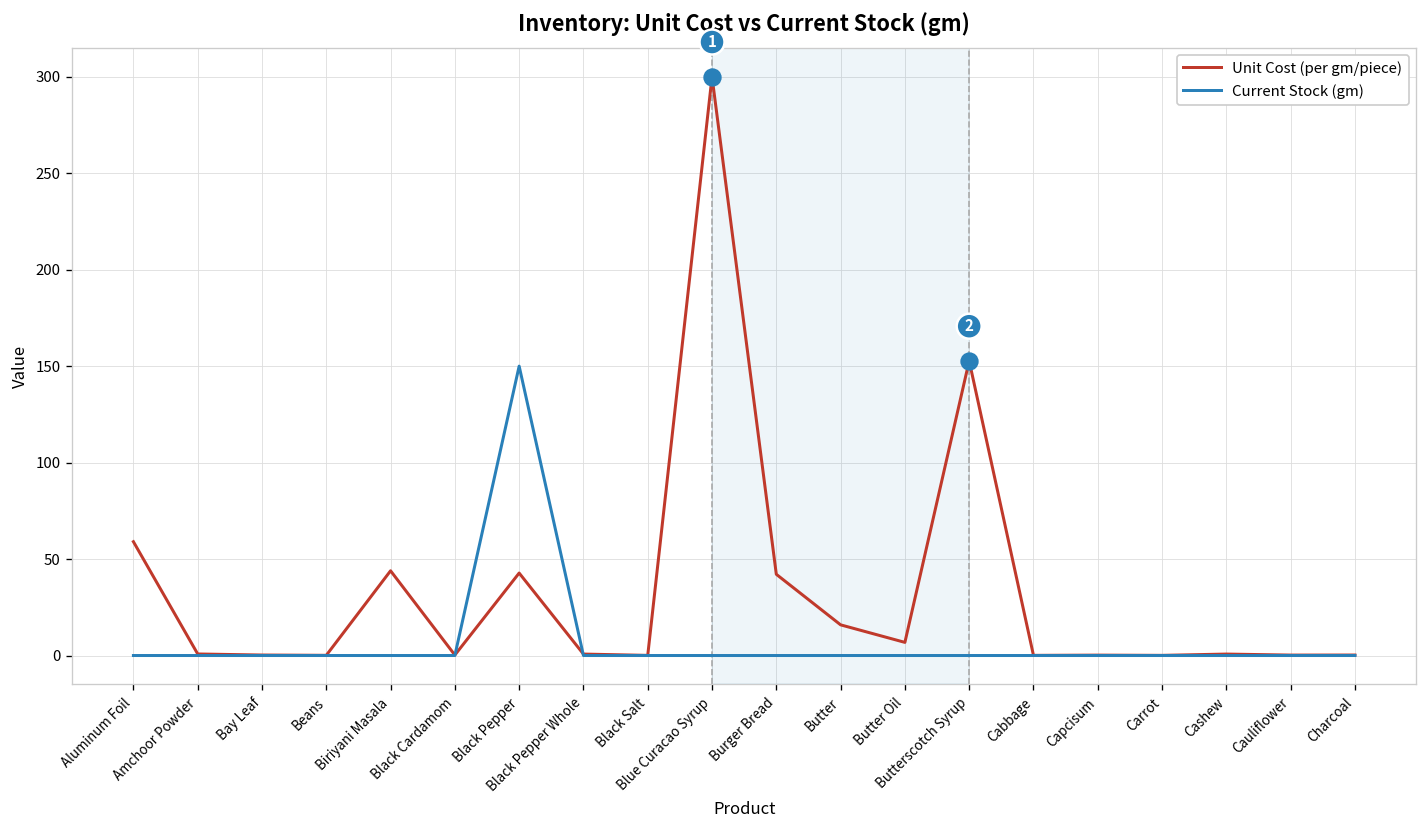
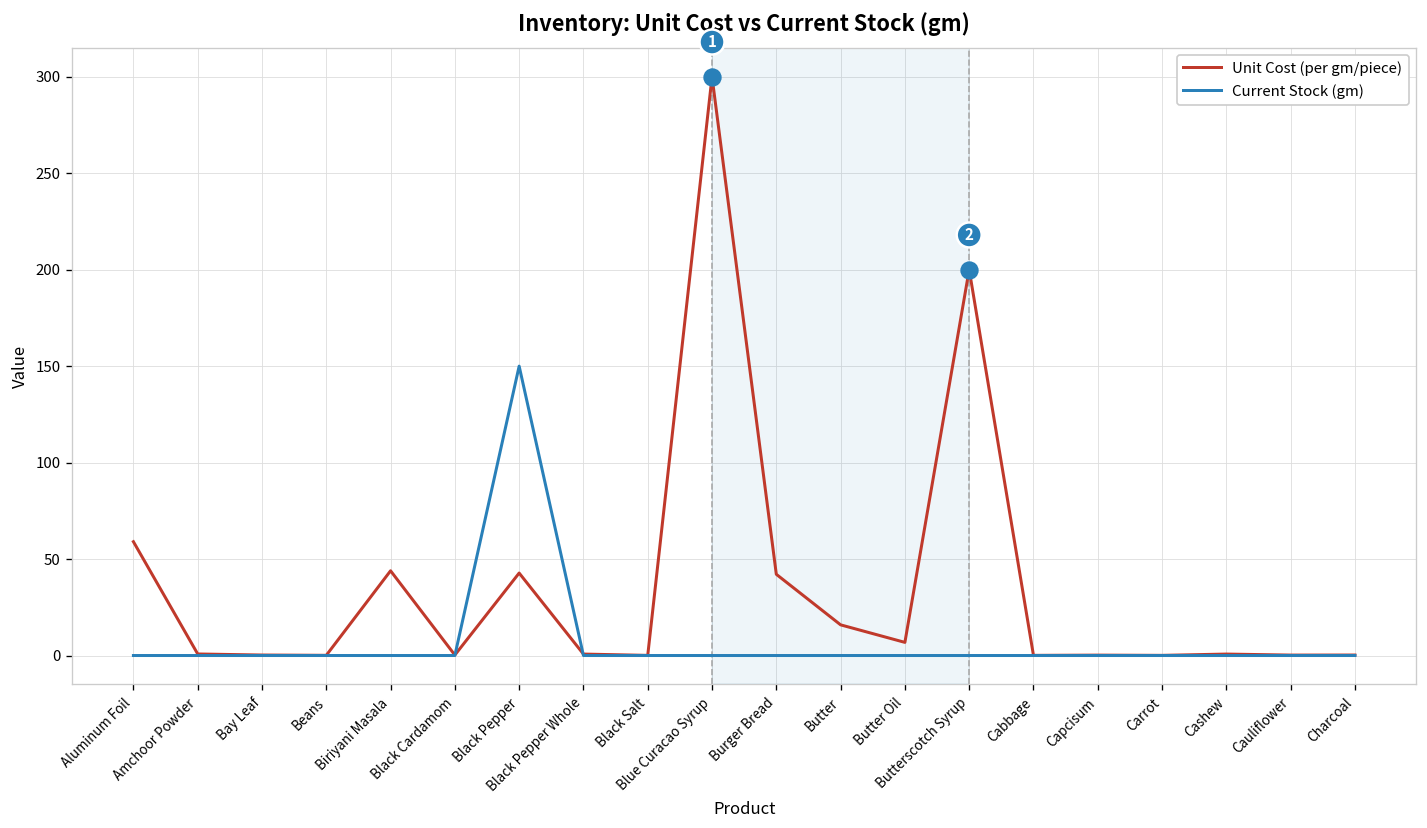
  {
    "Unit Cost (per gm/piece)": {
      "Aluminum Foil": 59,
      "Biriyani Masala": 44,
      "Black Pepper": 43,
      "Burger Bread": 42,
      "Butter": 16,
      "Butter Oil": 7,
-     "Butterscotch Syrup": 153
+     "Butterscotch Syrup": 200
    }
  }
